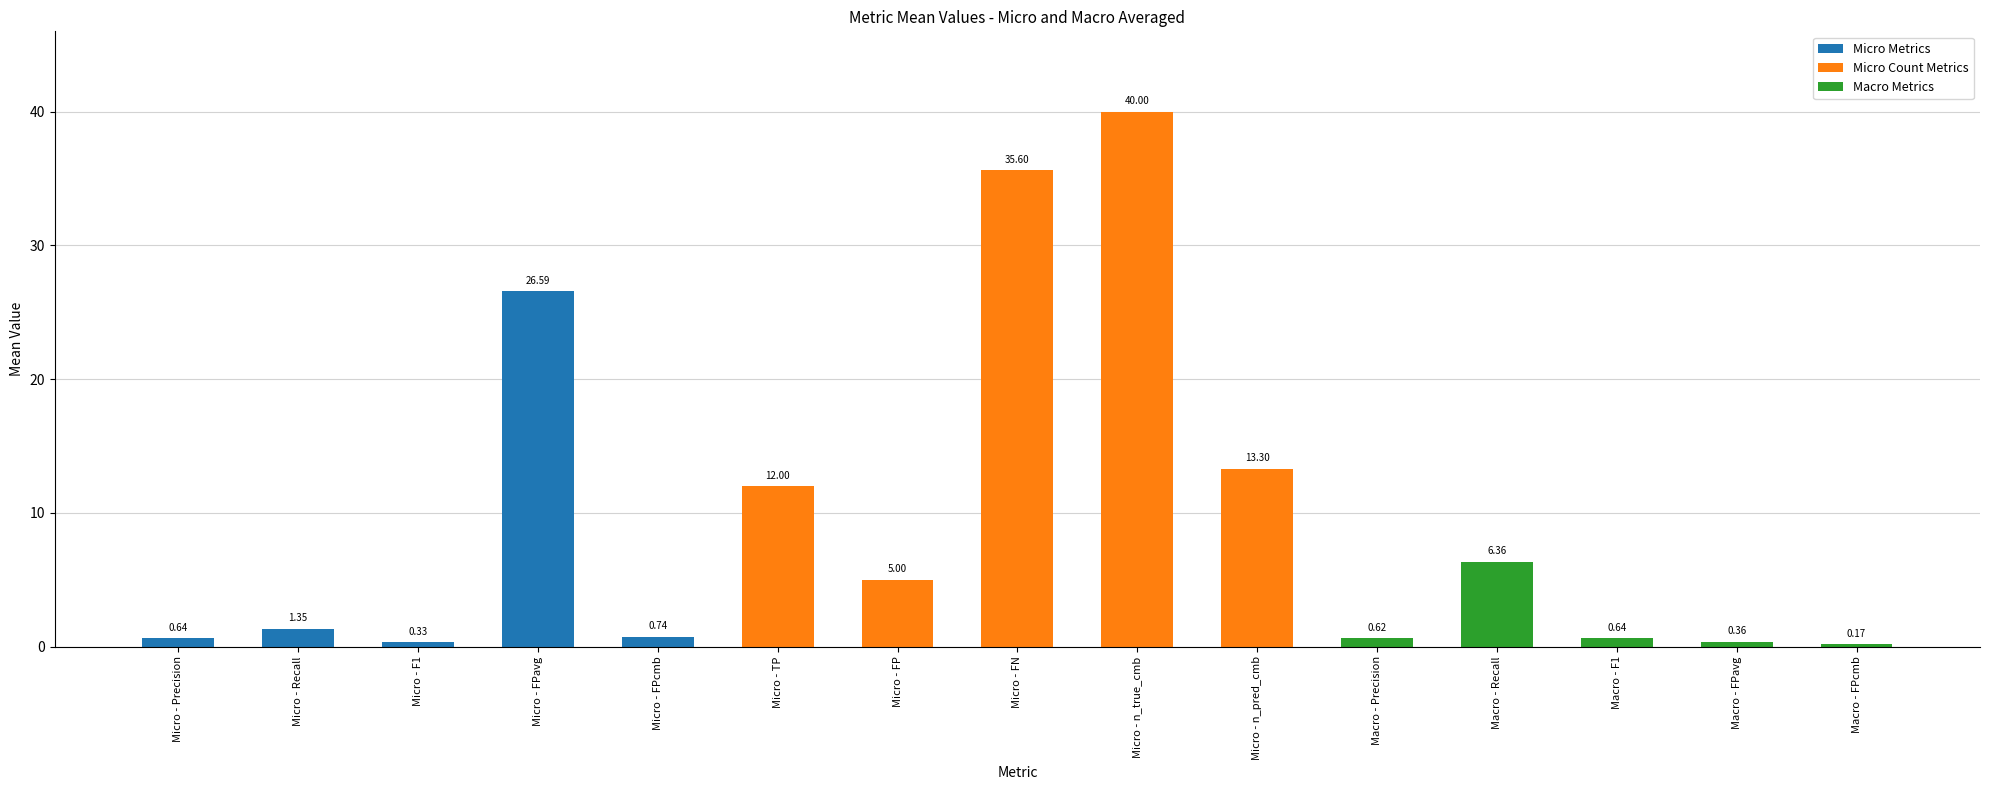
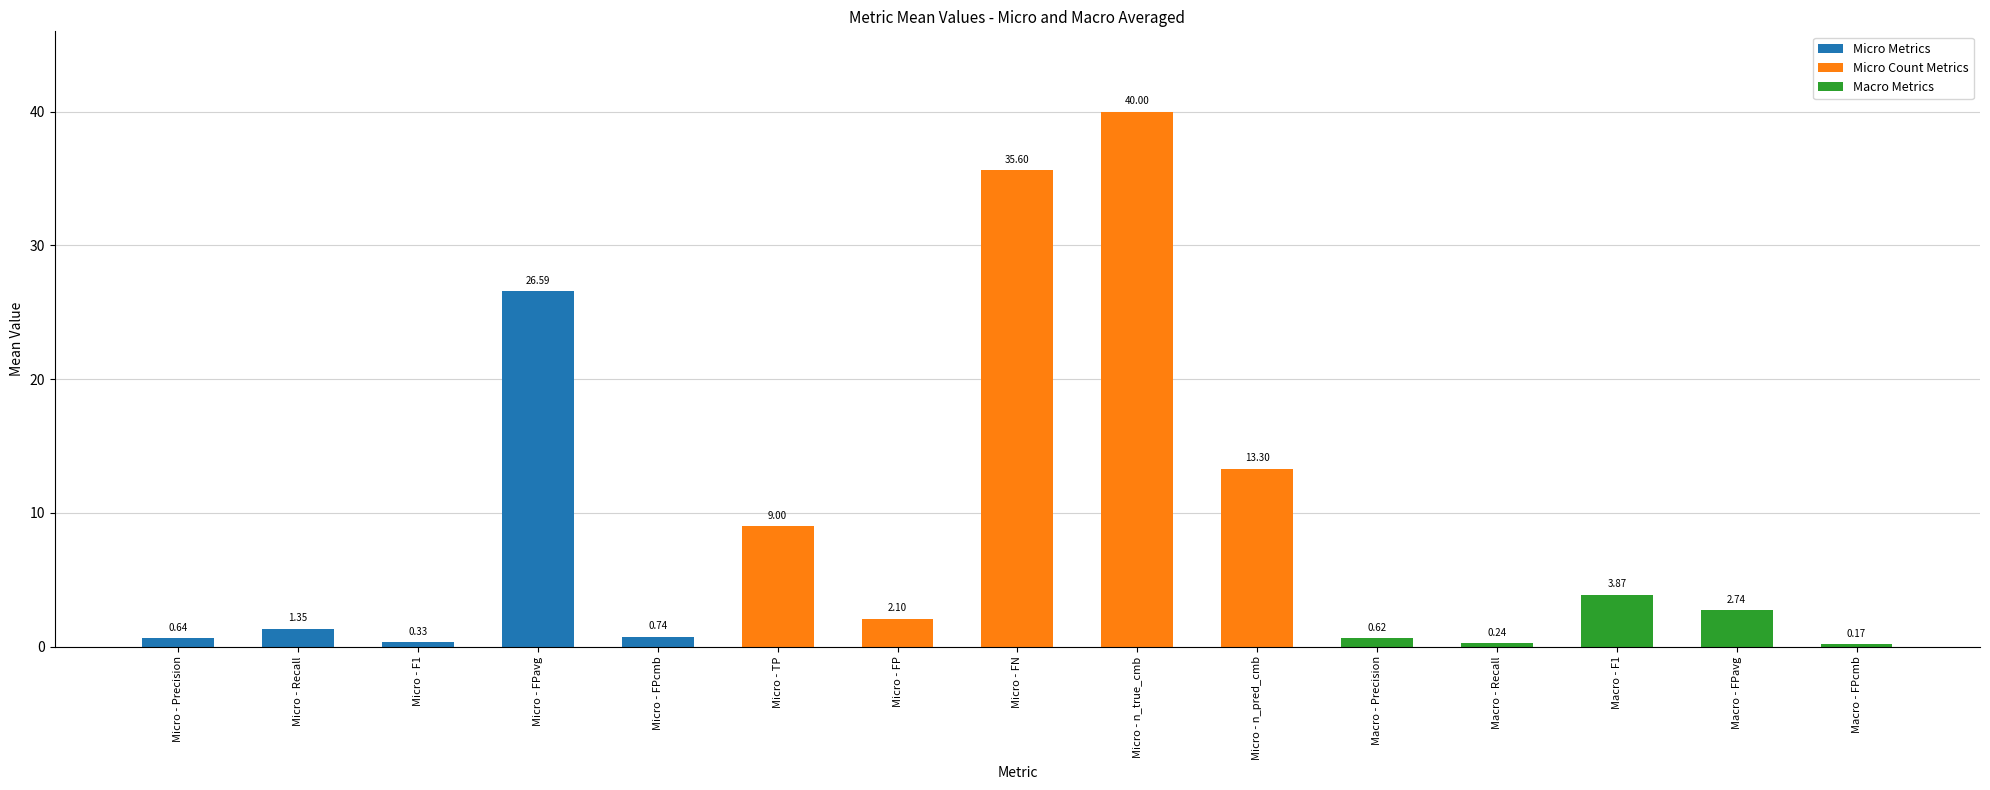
  {
    "Micro - Precision": 0.64,
    "Micro - Recall": 1.35,
    "Micro - F1": 0.33,
    "Micro - FPavg": 26.59,
    "Micro - FPcmb": 0.74,
-   "Micro - TP": 12.00,
-   "Micro - FP": 5.00,
+   "Micro - TP": 9.00,
+   "Micro - FP": 2.10,
    "Micro - FN": 35.60,
    "Micro - n_true_cmb": 40.00,
    "Micro - n_pred_cmb": 13.30,
    "Macro - Precision": 0.62,
-   "Macro - Recall": 6.36,
-   "Macro - F1": 0.64,
-   "Macro - FPavg": 0.36,
+   "Macro - Recall": 0.24,
+   "Macro - F1": 3.87,
+   "Macro - FPavg": 2.74,
    "Macro - FPcmb": 0.17
  }
